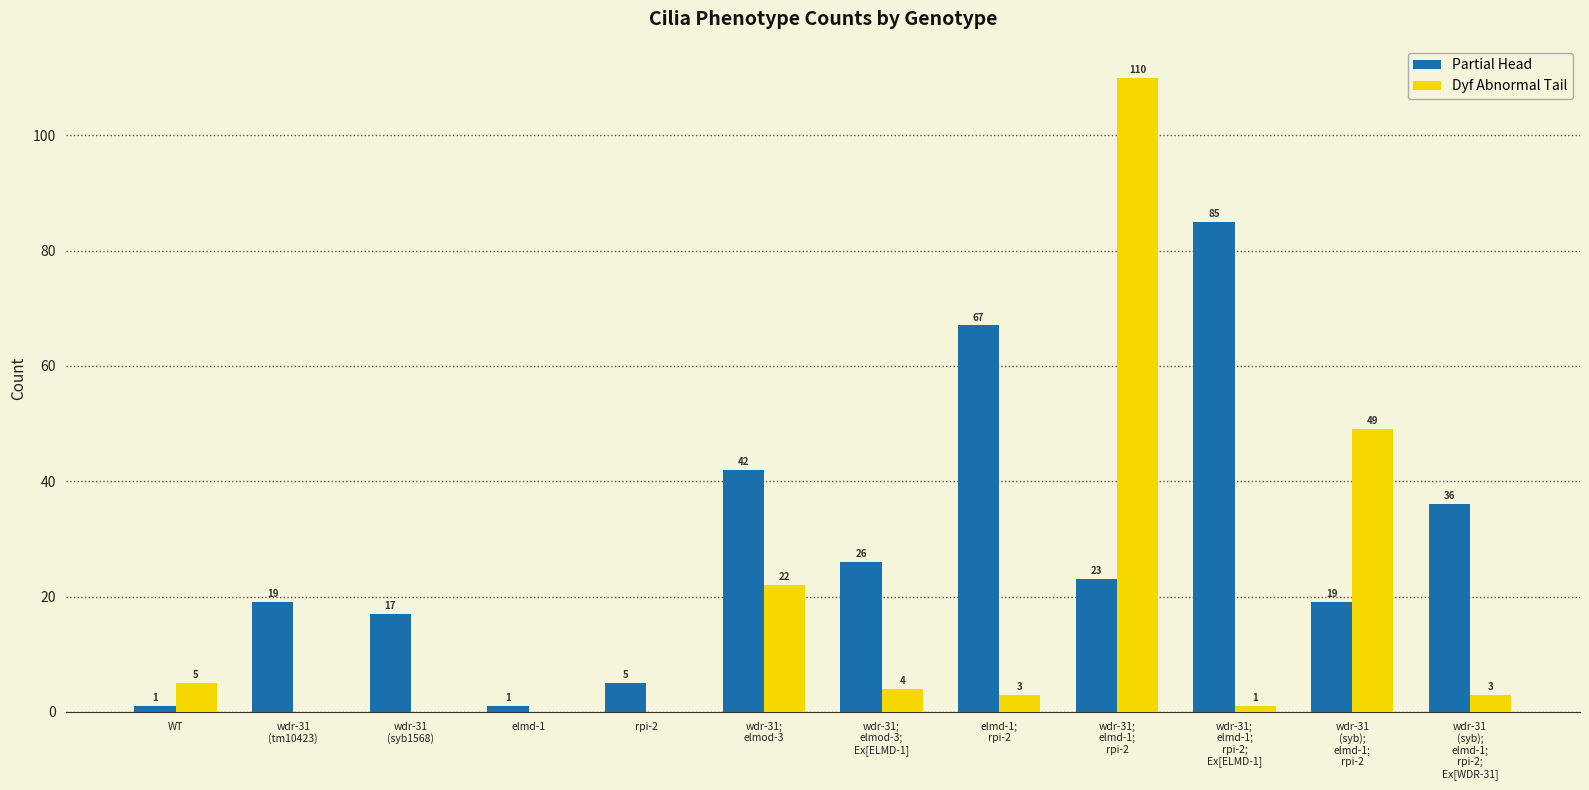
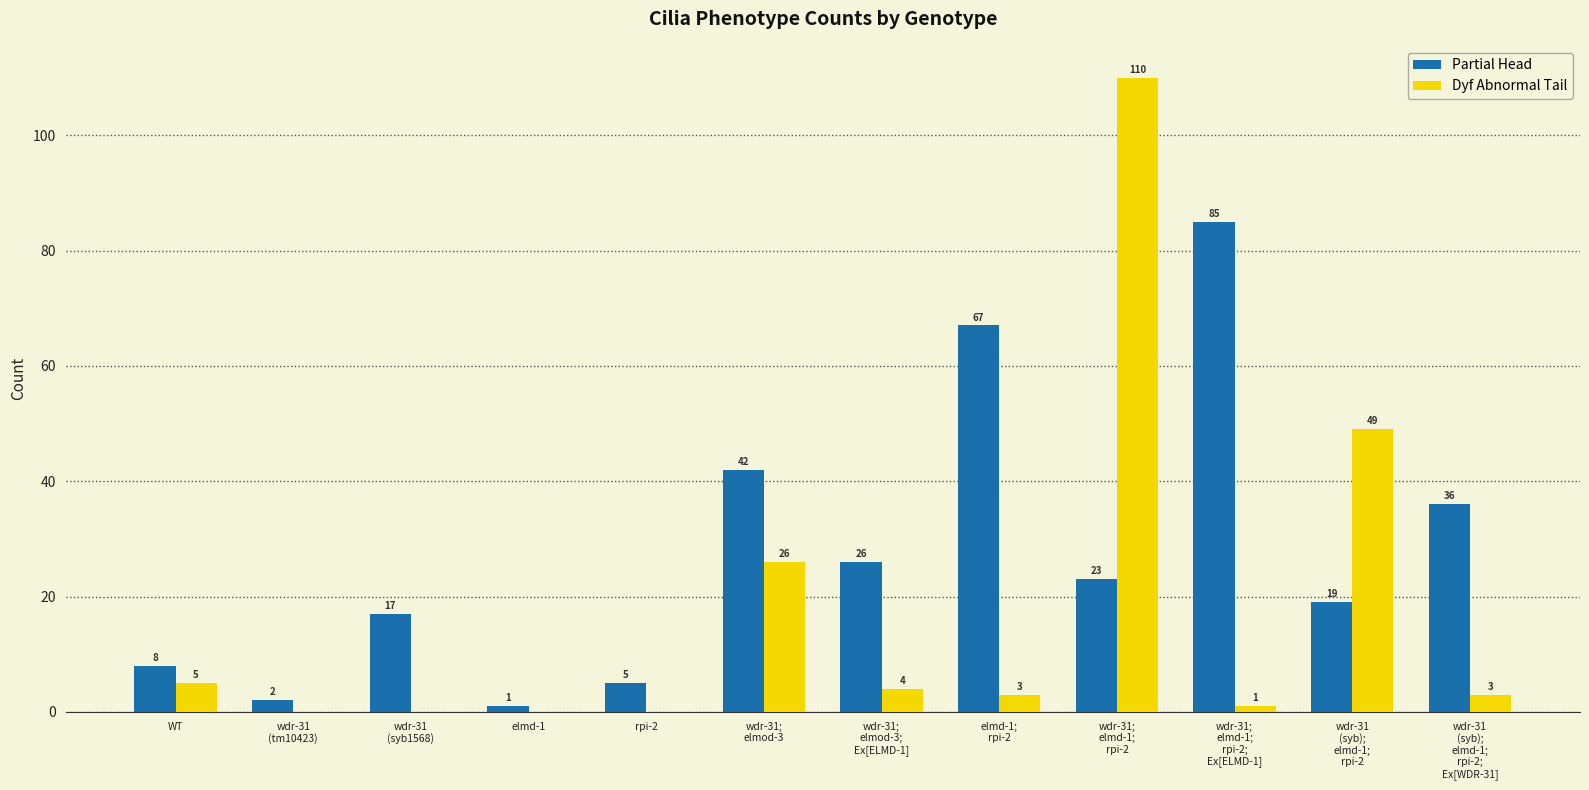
  {
    "Partial Head": {
-     "WT": 1,
-     "wdr-31 (tm10423)": 19,
+     "WT": 8,
+     "wdr-31 (tm10423)": 2,
      "wdr-31 (syb1568)": 17,
      "elmd-1": 1,
      "rpi-2": 5,
      "wdr-31; elmod-3": 42,
      "wdr-31; elmod-3; Ex[ELMD-1]": 26,
      "elmd-1; rpi-2": 67,
      "wdr-31; elmd-1; rpi-2": 23,
      "wdr-31; elmd-1; rpi-2; Ex[ELMD-1]": 85,
      "wdr-31 (syb); elmd-1; rpi-2": 19,
      "wdr-31 (syb); elmd-1; rpi-2; Ex[WDR-31]": 36
    },
    "Dyf Abnormal Tail": {
      "WT": 5,
-     "wdr-31; elmod-3": 22,
+     "wdr-31; elmod-3": 26,
      "wdr-31; elmod-3; Ex[ELMD-1]": 4,
      "elmd-1; rpi-2": 3,
      "wdr-31; elmd-1; rpi-2": 110,
      "wdr-31; elmd-1; rpi-2; Ex[ELMD-1]": 1,
      "wdr-31 (syb); elmd-1; rpi-2": 49,
      "wdr-31 (syb); elmd-1; rpi-2; Ex[WDR-31]": 3
    }
  }
